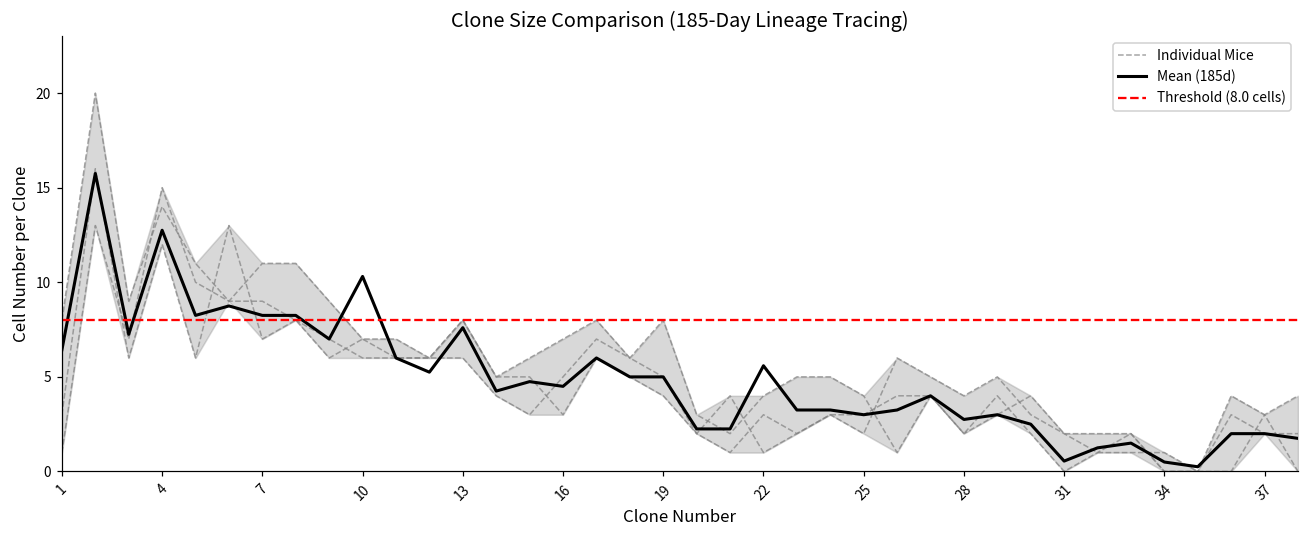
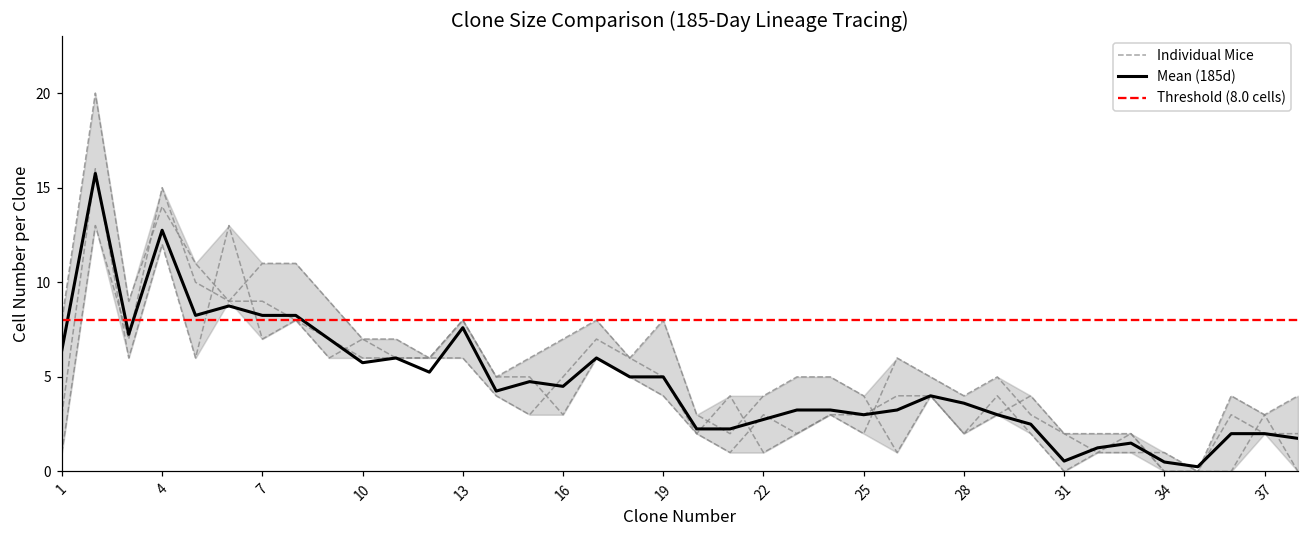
  {
    "Mean (185d)": {
      "1": 6.4,
      "4": 12.8,
      "7": 8.3,
-     "10": 10.3,
+     "10": 5.8,
      "13": 7.6,
      "16": 4.5,
-     "22": 5.6,
-     "28": 2.8,
+     "22": 2.8,
+     "28": 3.6,
      "31": 0.6,
      "34": 0.5
    }
  }
